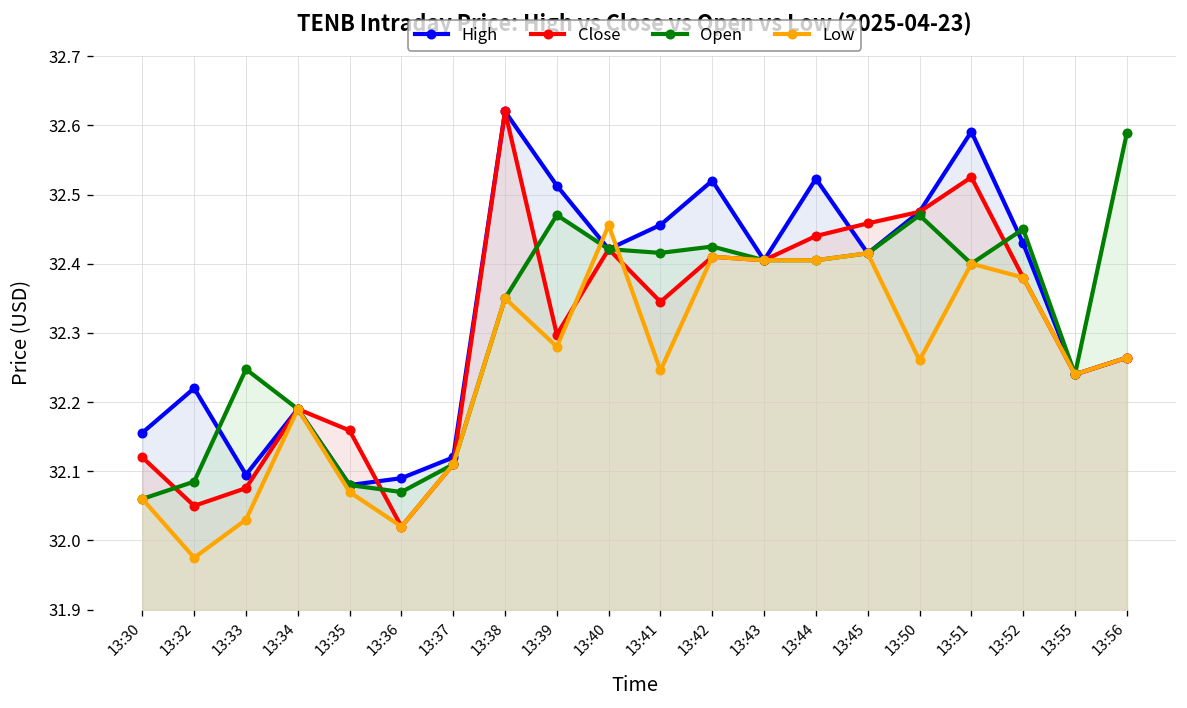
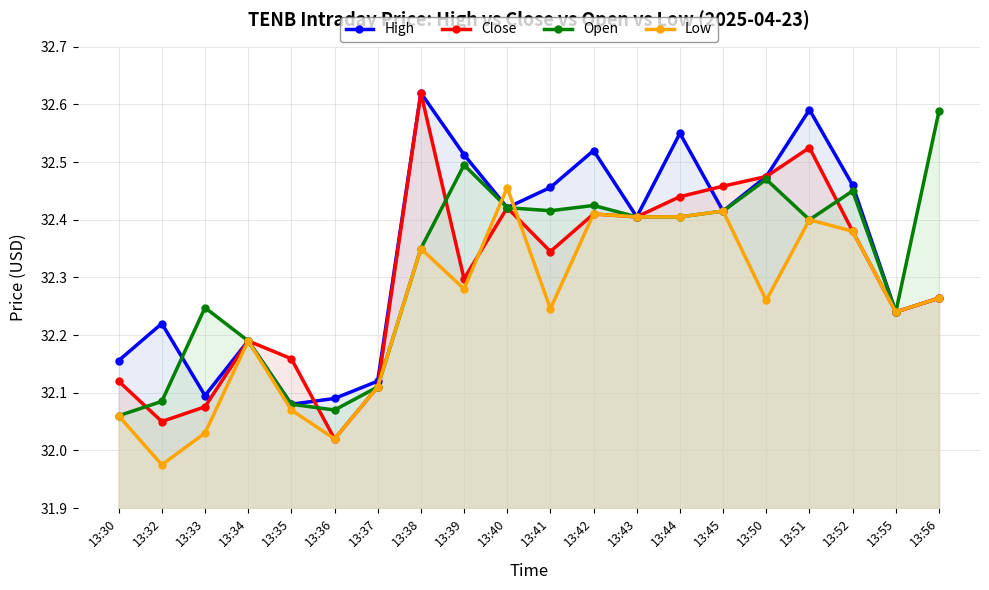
  {
    "High": {
      "13:30": 32.16,
      "13:32": 32.22,
      "13:33": 32.10,
      "13:36": 32.09,
      "13:37": 32.12,
      "13:39": 32.51,
      "13:41": 32.46,
      "13:42": 32.52,
-     "13:44": 32.52,
+     "13:44": 32.55,
      "13:51": 32.59,
-     "13:52": 32.43
+     "13:52": 32.46
    },
    "Close": {
      "13:30": 32.12,
      "13:32": 32.05,
      "13:33": 32.08,
      "13:35": 32.16,
      "13:39": 32.30,
      "13:41": 32.34,
      "13:44": 32.44,
      "13:45": 32.46,
      "13:51": 32.53
    },
    "Open": {
      "13:32": 32.08,
      "13:33": 32.25,
      "13:36": 32.07,
-     "13:39": 32.47,
+     "13:39": 32.49,
      "13:41": 32.42,
      "13:42": 32.42,
      "13:50": 32.47,
      "13:52": 32.45,
      "13:56": 32.59
    },
    "Low": {
      "13:32": 31.98,
      "13:33": 32.03,
      "13:35": 32.07,
      "13:39": 32.28,
      "13:40": 32.46,
      "13:41": 32.25,
      "13:50": 32.26
    }
  }
